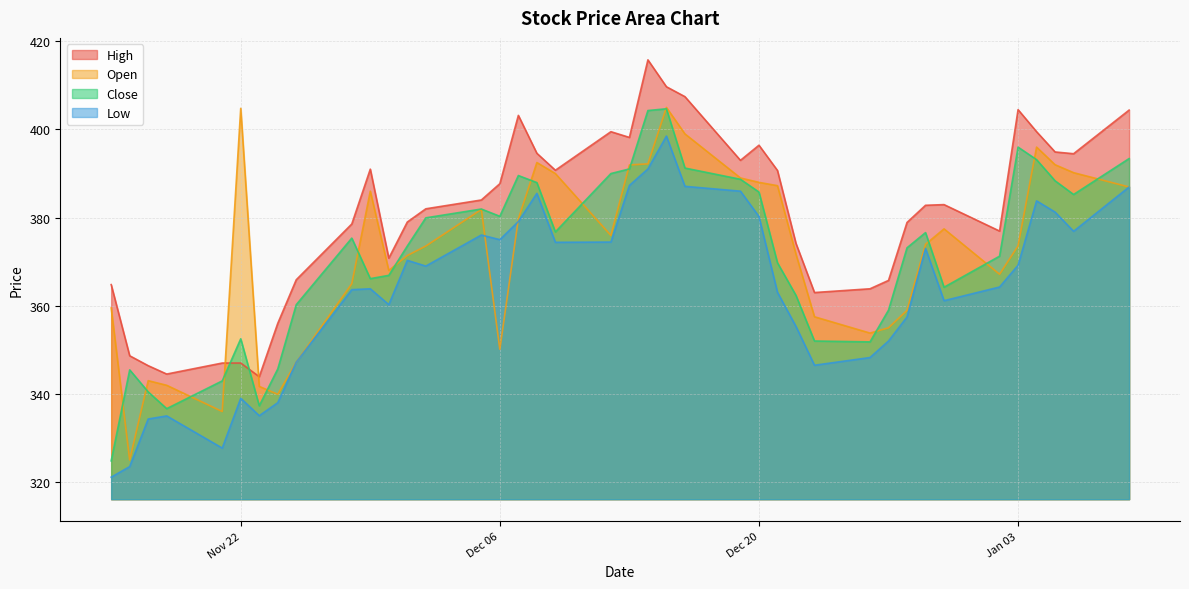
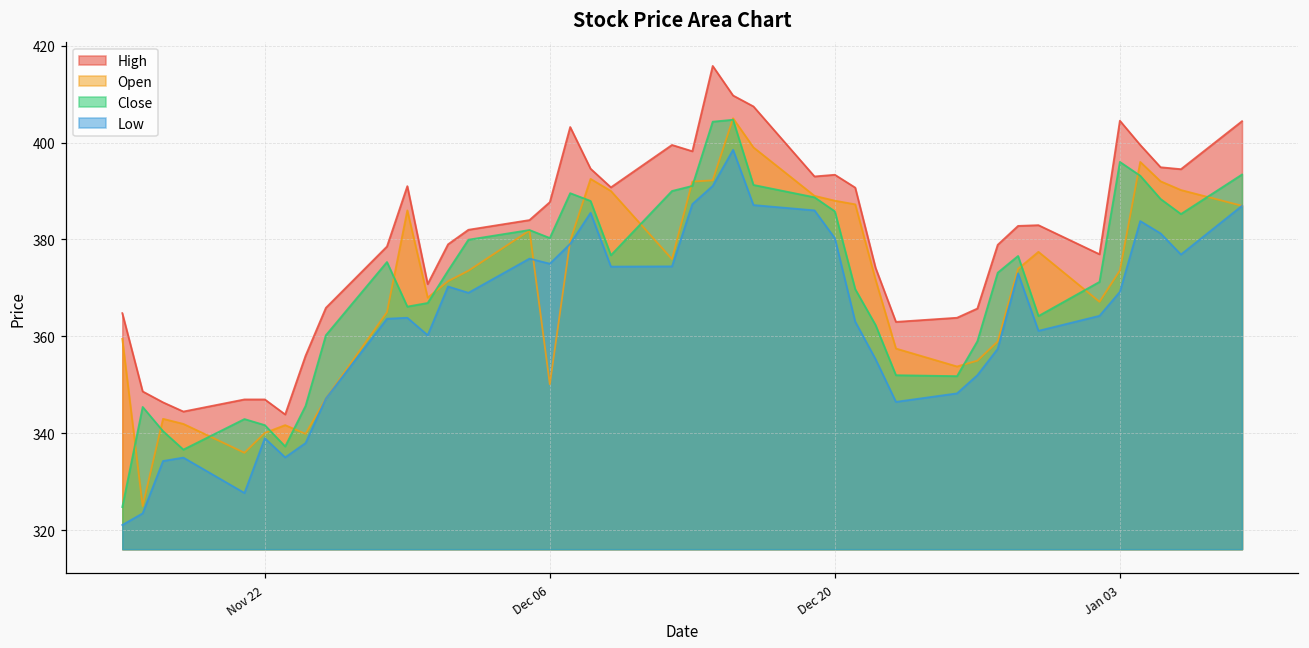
  {
    "High": {
      "Nov 22": 347,
      "Dec 06": 388,
-     "Dec 20": 396,
+     "Dec 20": 393,
      "Jan 03": 405
    },
    "Open": {
-     "Nov 22": 405,
+     "Nov 22": 340,
      "Dec 06": 350,
      "Dec 20": 388,
      "Jan 03": 374
    },
    "Close": {
-     "Nov 22": 353,
+     "Nov 22": 342,
      "Dec 06": 380,
      "Dec 20": 386,
      "Jan 03": 396
    },
    "Low": {
      "Nov 22": 339,
      "Dec 06": 375,
      "Dec 20": 380,
      "Jan 03": 369
    }
  }
